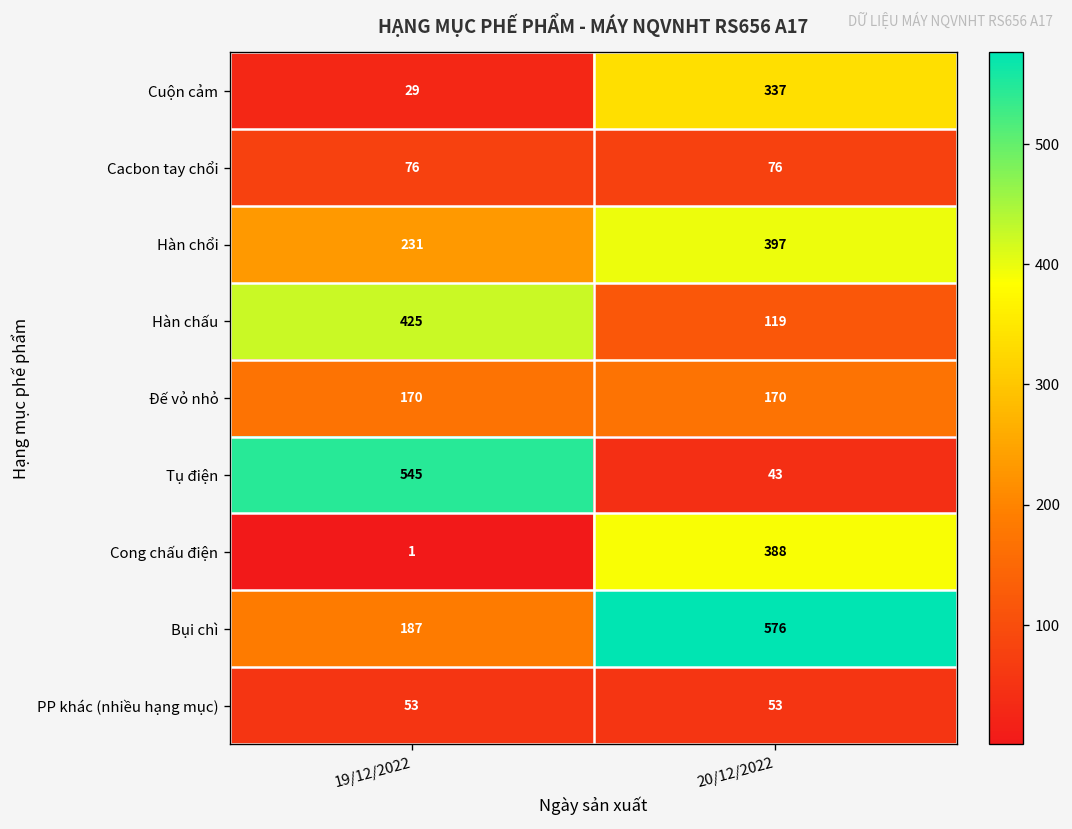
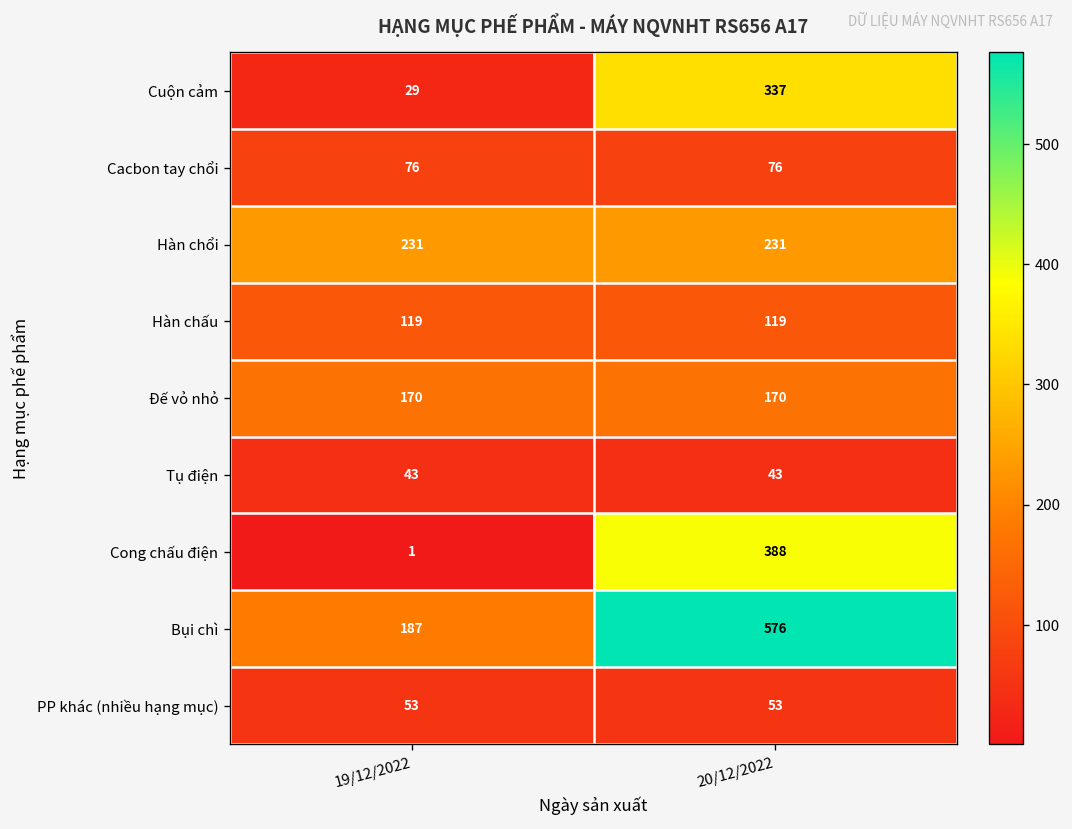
  {
    "Cuộn cảm": {
      "19/12/2022": 29,
      "20/12/2022": 337
    },
    "Cacbon tay chổi": {
      "19/12/2022": 76,
      "20/12/2022": 76
    },
    "Hàn chổi": {
      "19/12/2022": 231,
-     "20/12/2022": 397
+     "20/12/2022": 231
    },
    "Hàn chấu": {
-     "19/12/2022": 425,
+     "19/12/2022": 119,
      "20/12/2022": 119
    },
    "Đế vỏ nhỏ": {
      "19/12/2022": 170,
      "20/12/2022": 170
    },
    "Tụ điện": {
-     "19/12/2022": 545,
+     "19/12/2022": 43,
      "20/12/2022": 43
    },
    "Cong chấu điện": {
      "19/12/2022": 1,
      "20/12/2022": 388
    },
    "Bụi chì": {
      "19/12/2022": 187,
      "20/12/2022": 576
    },
    "PP khác (nhiều hạng mục)": {
      "19/12/2022": 53,
      "20/12/2022": 53
    }
  }
